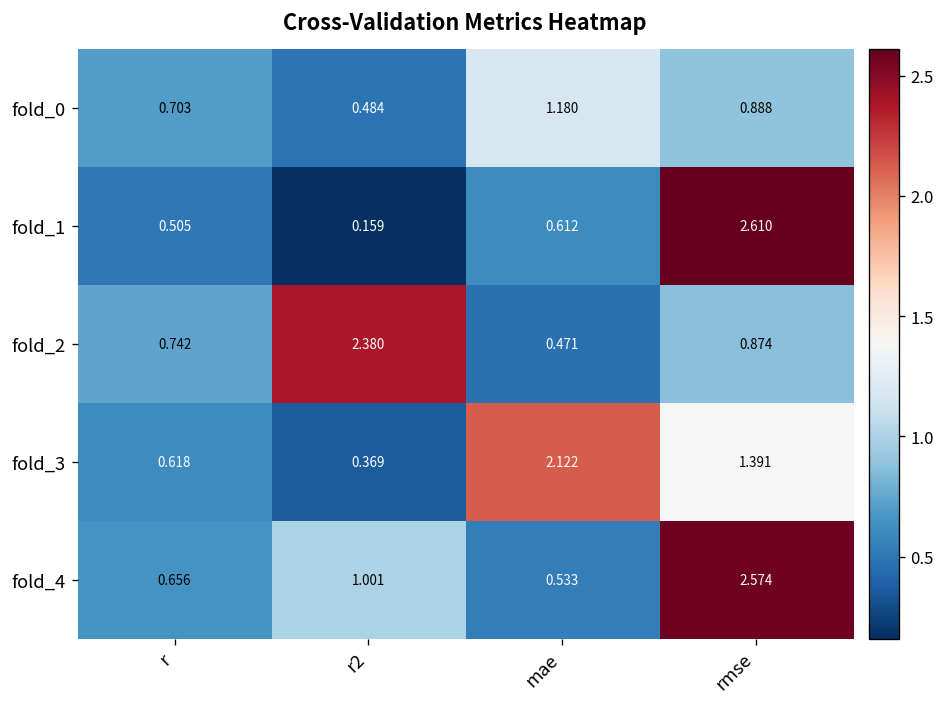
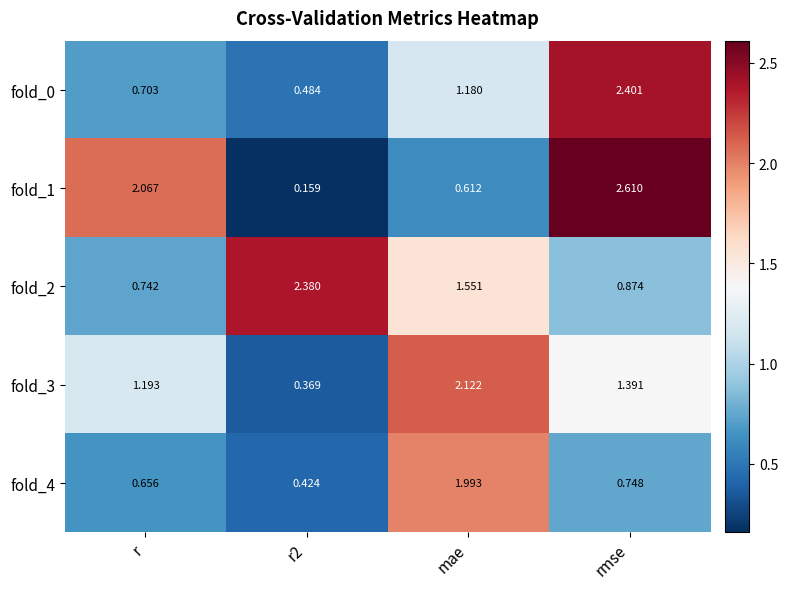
  {
    "fold_0": {
      "r": 0.703,
      "r2": 0.484,
      "mae": 1.180,
-     "rmse": 0.888
+     "rmse": 2.401
    },
    "fold_1": {
-     "r": 0.505,
+     "r": 2.067,
      "r2": 0.159,
      "mae": 0.612,
      "rmse": 2.610
    },
    "fold_2": {
      "r": 0.742,
      "r2": 2.380,
-     "mae": 0.471,
+     "mae": 1.551,
      "rmse": 0.874
    },
    "fold_3": {
-     "r": 0.618,
+     "r": 1.193,
      "r2": 0.369,
      "mae": 2.122,
      "rmse": 1.391
    },
    "fold_4": {
      "r": 0.656,
-     "r2": 1.001,
-     "mae": 0.533,
-     "rmse": 2.574
+     "r2": 0.424,
+     "mae": 1.993,
+     "rmse": 0.748
    }
  }
